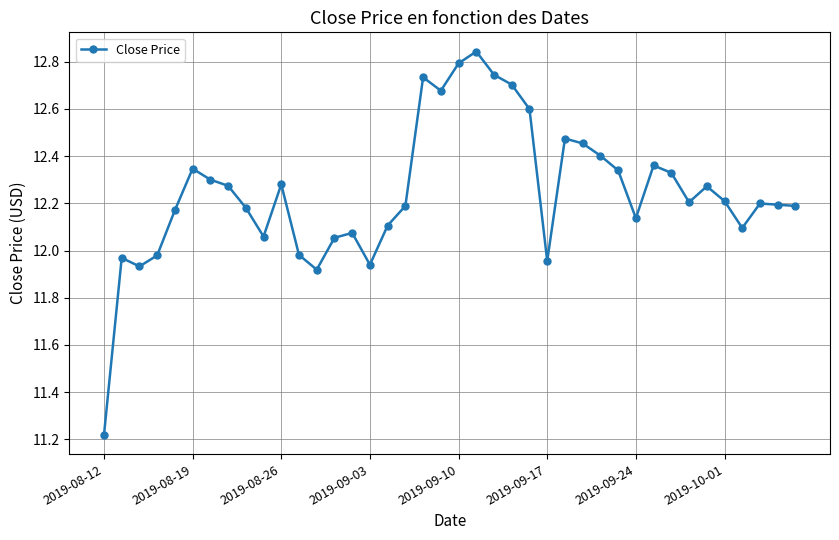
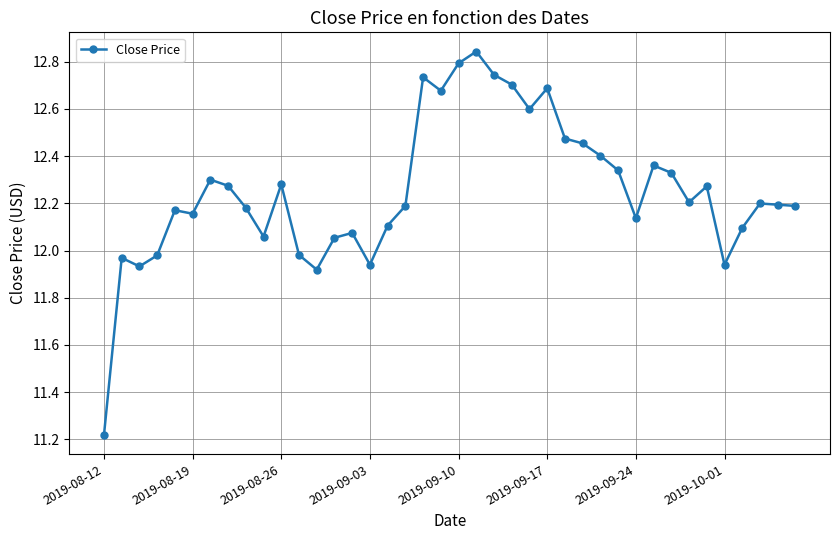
  {
    "2019-08-12": 11.22,
-   "2019-08-19": 12.35,
+   "2019-08-19": 12.16,
    "2019-08-26": 12.28,
    "2019-09-03": 11.94,
    "2019-09-10": 12.79,
-   "2019-09-17": 11.96,
+   "2019-09-17": 12.69,
    "2019-09-24": 12.14,
-   "2019-10-01": 12.21
+   "2019-10-01": 11.94
  }
